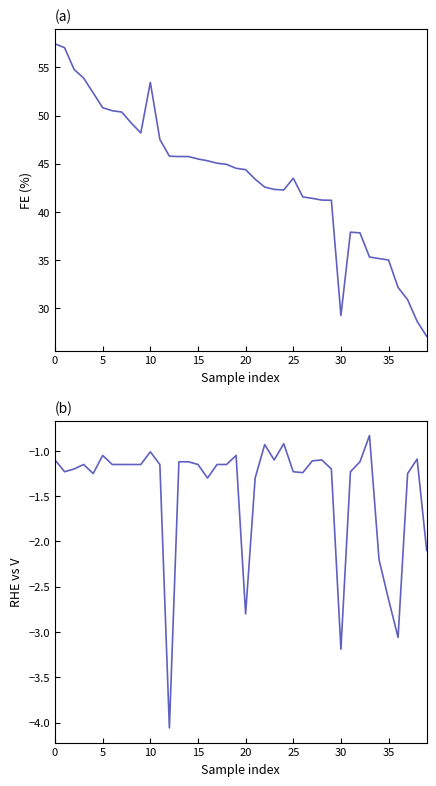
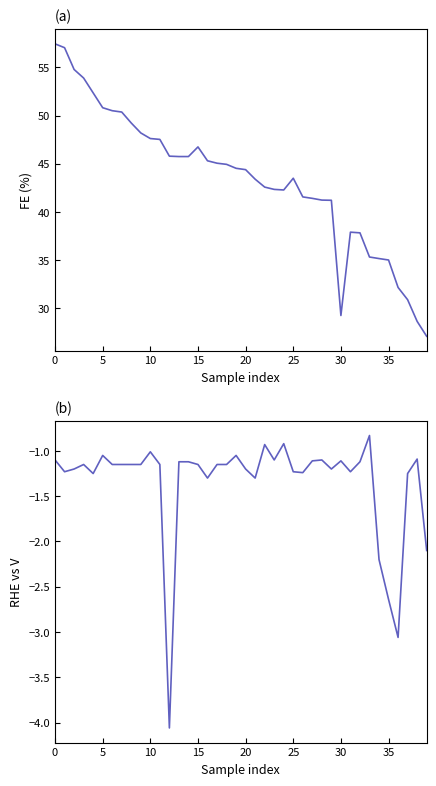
  {
    "(a)": {
      "0": 57,
      "5": 51,
-     "10": 53,
-     "15": 45,
+     "10": 48,
+     "15": 47,
      "20": 44,
      "25": 43,
      "30": 29,
      "35": 35
    },
    "(b)": {
      "0": -1.1,
      "5": -1.1,
      "10": -1.0,
      "15": -1.2,
-     "20": -2.8,
+     "20": -1.2,
      "25": -1.2,
-     "30": -3.2,
+     "30": -1.1,
      "35": -2.6
    }
  }
